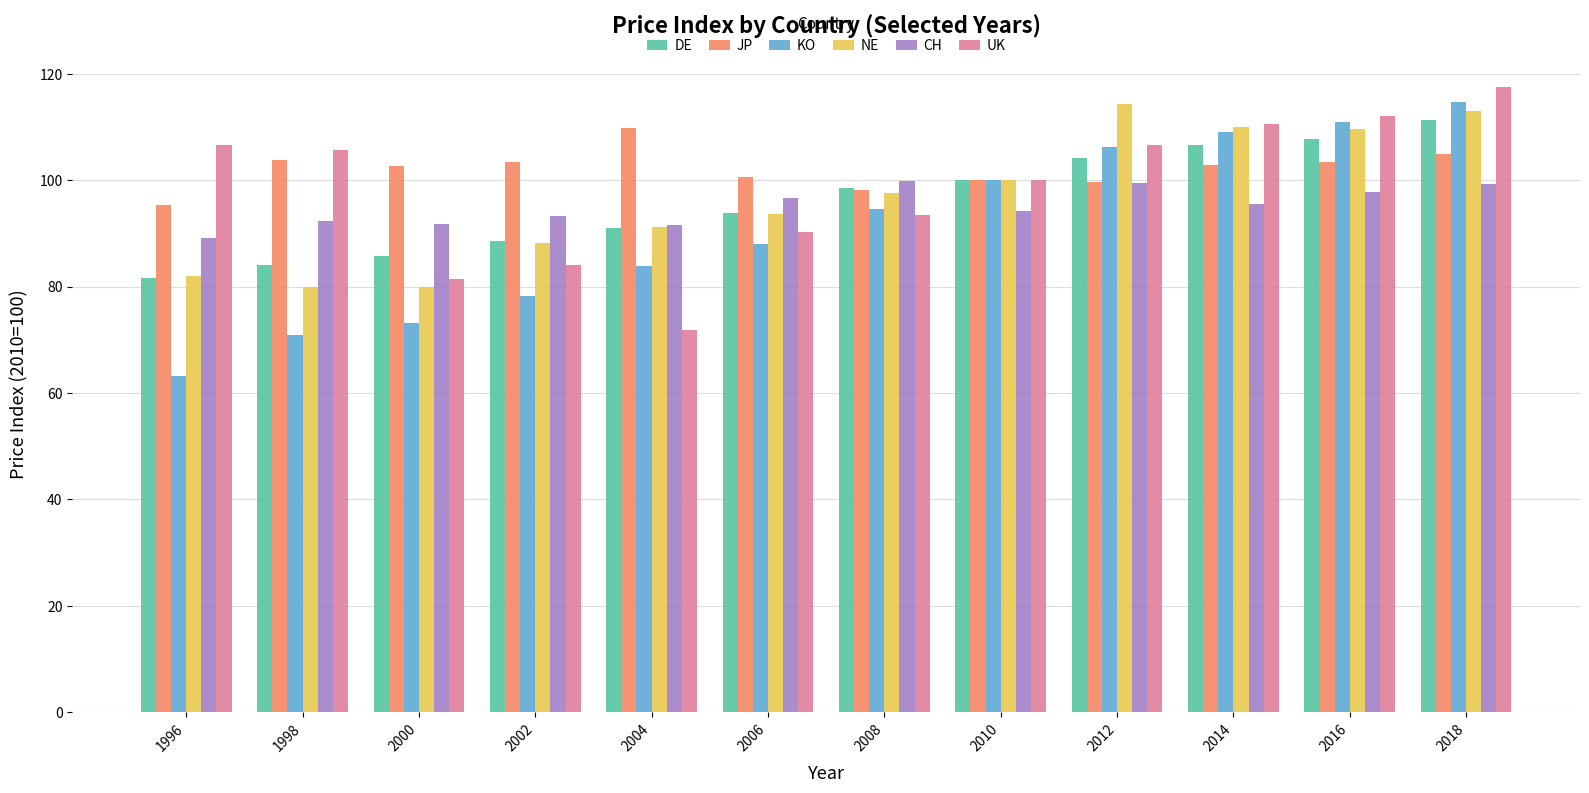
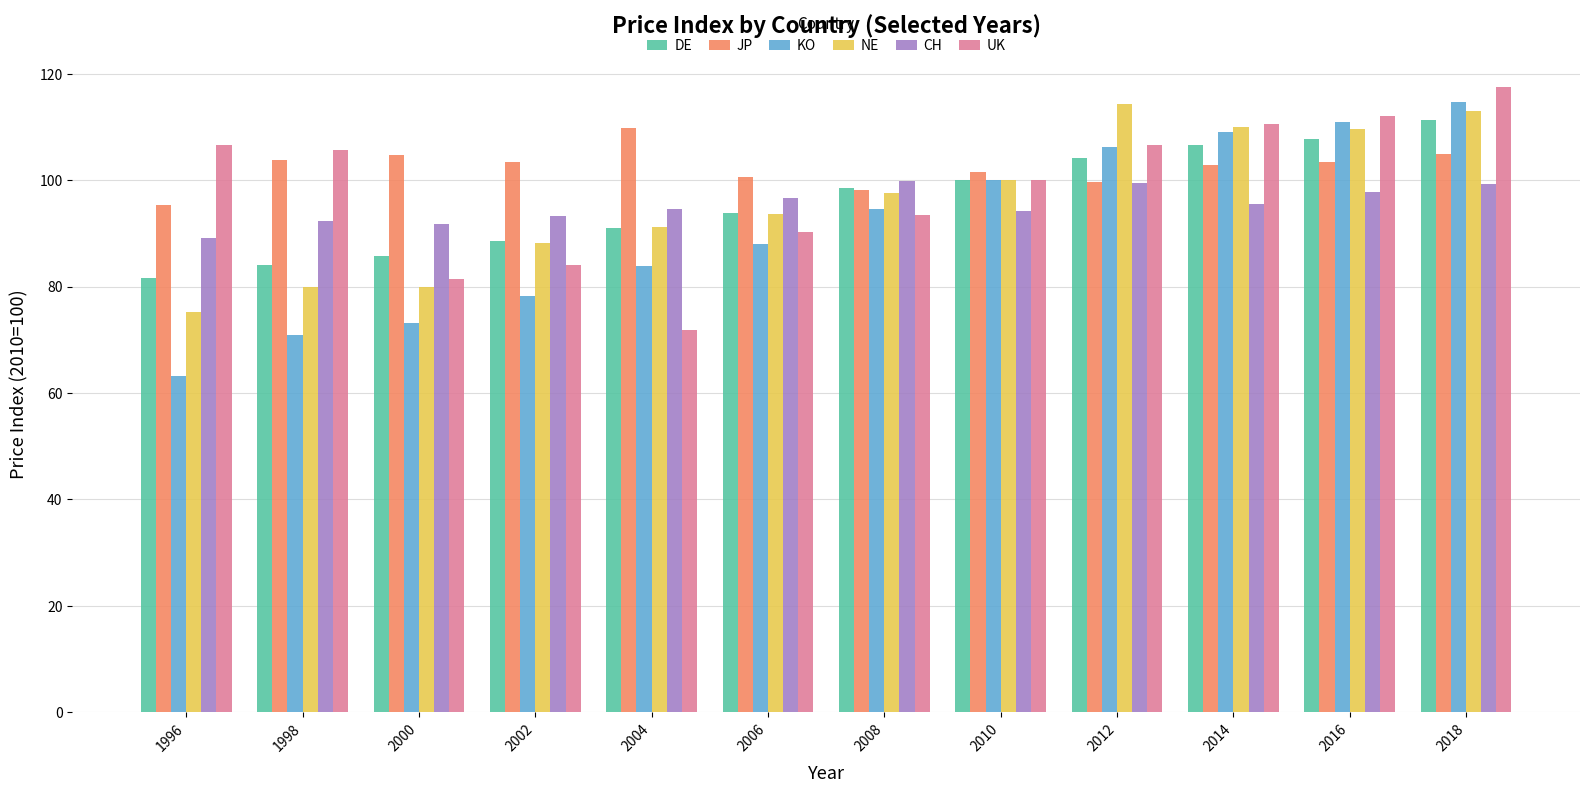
  {
    "JP": {
      "1996": 95,
      "1998": 104,
-     "2000": 103,
+     "2000": 105,
      "2002": 103,
      "2004": 110,
      "2006": 101,
      "2008": 98,
-     "2010": 100,
+     "2010": 102,
      "2012": 100,
      "2014": 103,
      "2016": 103,
      "2018": 105
    },
    "NE": {
-     "1996": 82,
+     "1996": 75,
      "1998": 80,
      "2000": 80,
      "2002": 88,
      "2004": 91,
      "2006": 94,
      "2008": 98,
      "2010": 100,
      "2012": 114,
      "2014": 110,
      "2016": 110,
      "2018": 113
    },
    "CH": {
      "1996": 89,
      "1998": 92,
      "2000": 92,
      "2002": 93,
-     "2004": 92,
+     "2004": 95,
      "2006": 97,
      "2008": 100,
      "2010": 94,
      "2012": 100,
      "2014": 96,
      "2016": 98,
      "2018": 99
    },
    "UK": {
      "1996": 107,
      "1998": 106,
      "2000": 81,
      "2002": 84,
      "2004": 72,
      "2006": 90,
      "2008": 93,
      "2010": 100,
      "2012": 107,
      "2014": 111,
      "2016": 112,
      "2018": 118
    }
  }
